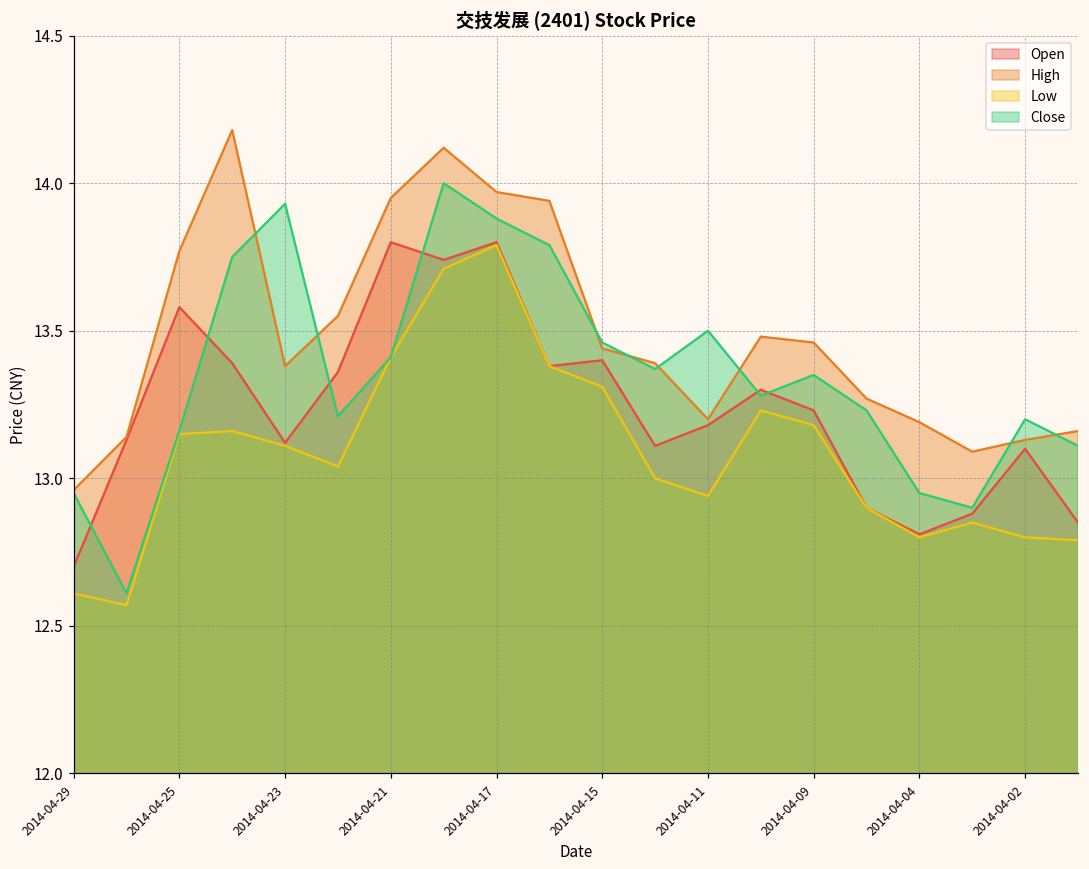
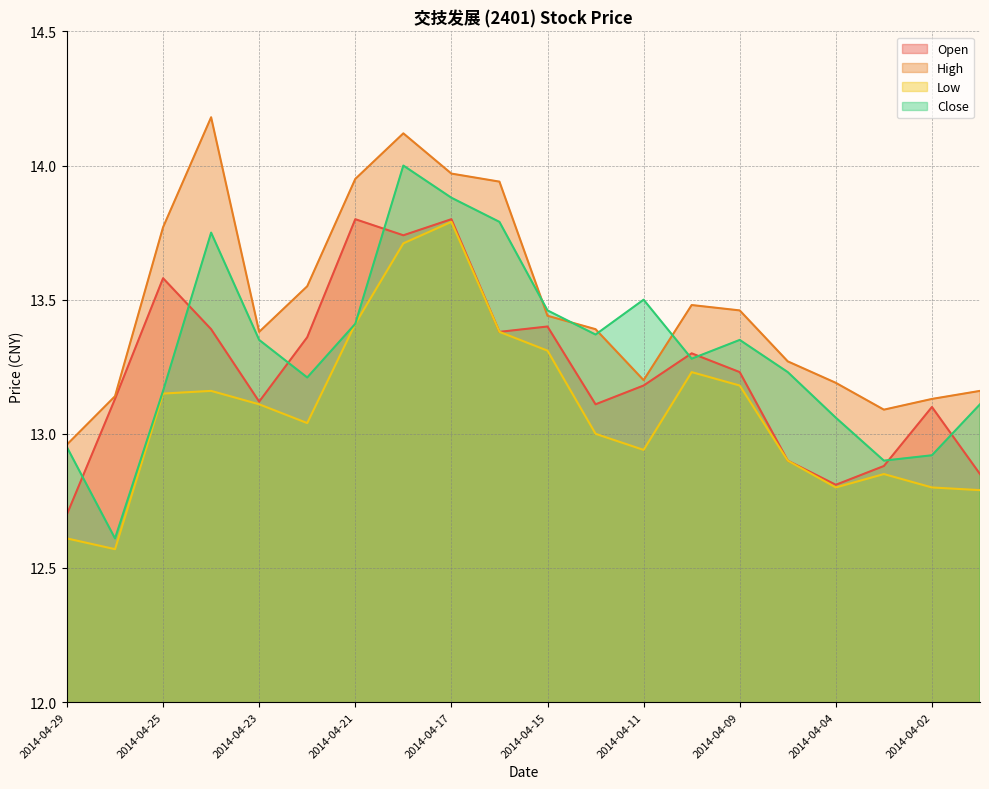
  {
    "Close": {
      "2014-04-29": 12.95,
      "2014-04-25": 13.16,
-     "2014-04-23": 13.93,
+     "2014-04-23": 13.35,
      "2014-04-17": 13.88,
      "2014-04-15": 13.46,
      "2014-04-11": 13.50,
      "2014-04-09": 13.35,
-     "2014-04-04": 12.95,
-     "2014-04-02": 13.20
+     "2014-04-04": 13.06,
+     "2014-04-02": 12.92
    }
  }
